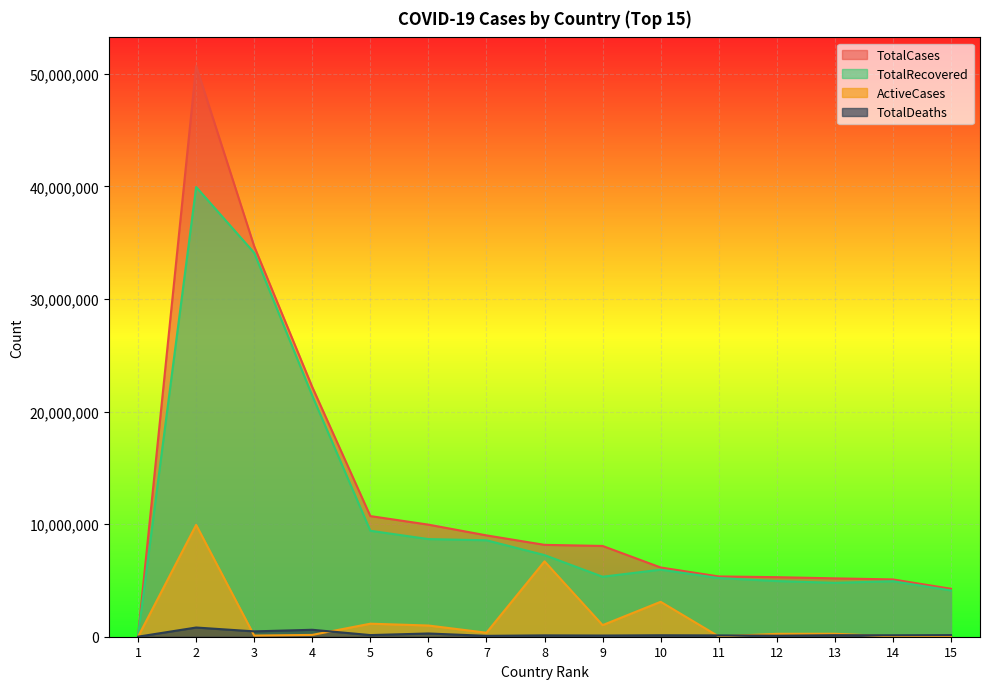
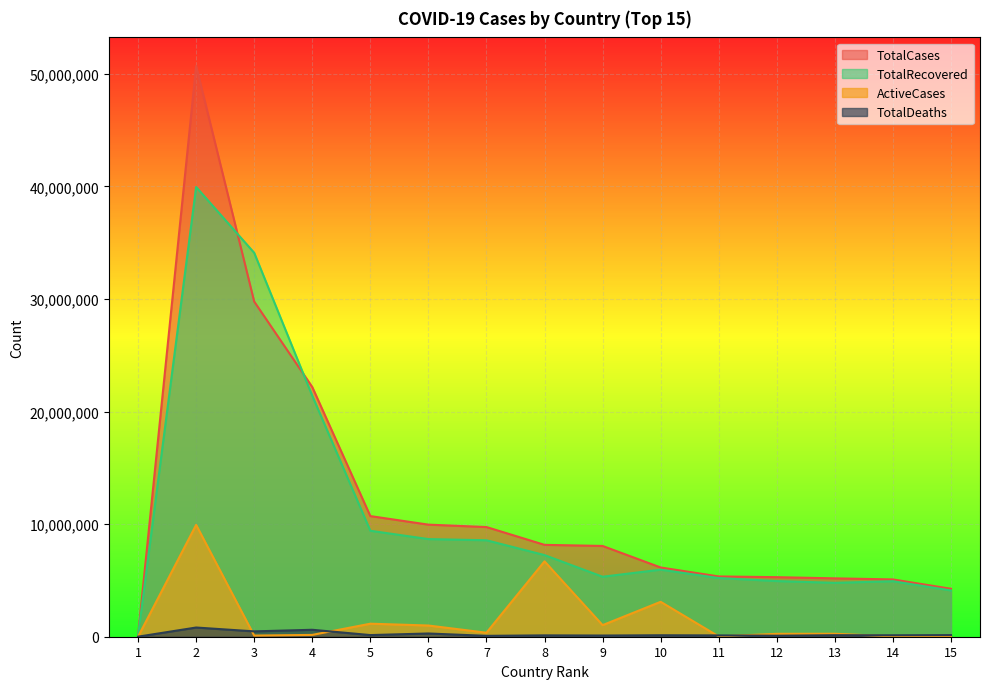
  {
    "TotalCases": {
      "2": "50,700,000",
-     "3": "34,700,000",
+     "3": "29,800,000",
      "4": "22,200,000",
      "5": "10,700,000",
      "6": "10,000,000",
-     "7": "9,000,000",
+     "7": "9,700,000",
      "8": "8,200,000",
      "9": "8,100,000",
      "12": "5,300,000",
      "13": "5,200,000"
    },
    "TotalRecovered": {
      "2": "40,000,000",
      "3": "34,100,000",
      "4": "21,400,000",
      "5": "9,400,000",
      "6": "8,700,000",
      "7": "8,600,000",
      "8": "7,300,000",
      "9": "5,300,000",
      "12": "4,900,000",
      "13": "4,800,000"
    },
    "ActiveCases": {
      "2": "9,900,000",
      "3": "100,000",
      "4": "200,000",
      "5": "1,200,000",
      "6": "1,000,000",
      "7": "400,000",
      "8": "6,700,000",
      "9": "1,000,000",
      "10": "3,100,000"
    },
    "TotalDeaths": {
      "2": "800,000",
      "3": "500,000",
      "4": "600,000",
      "5": "100,000",
      "6": "300,000",
      "7": "100,000",
      "8": "100,000",
      "9": "100,000",
      "10": "100,000"
    }
  }
